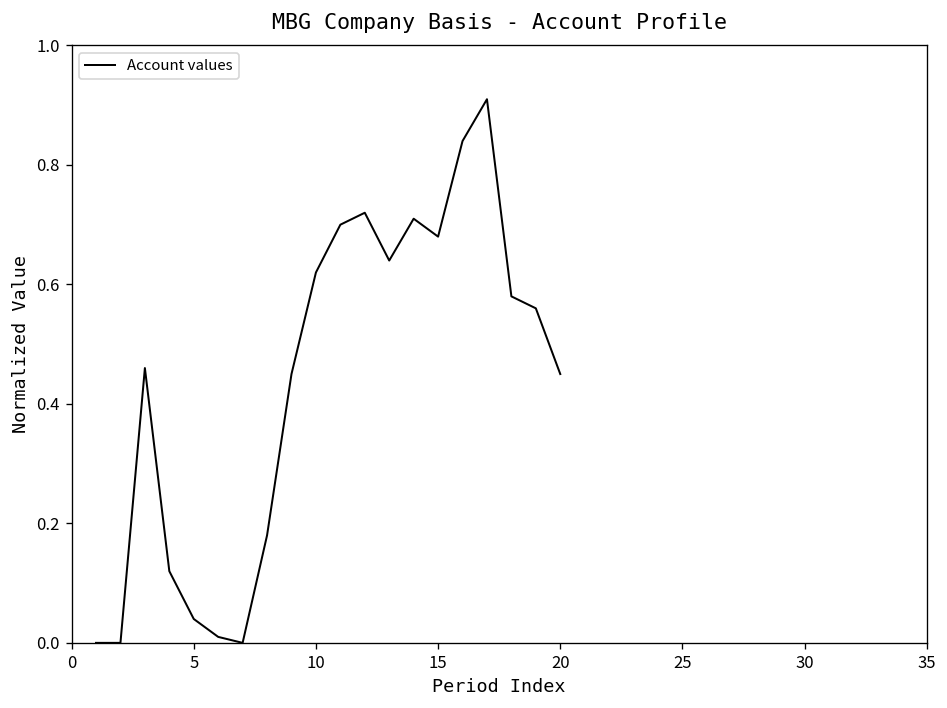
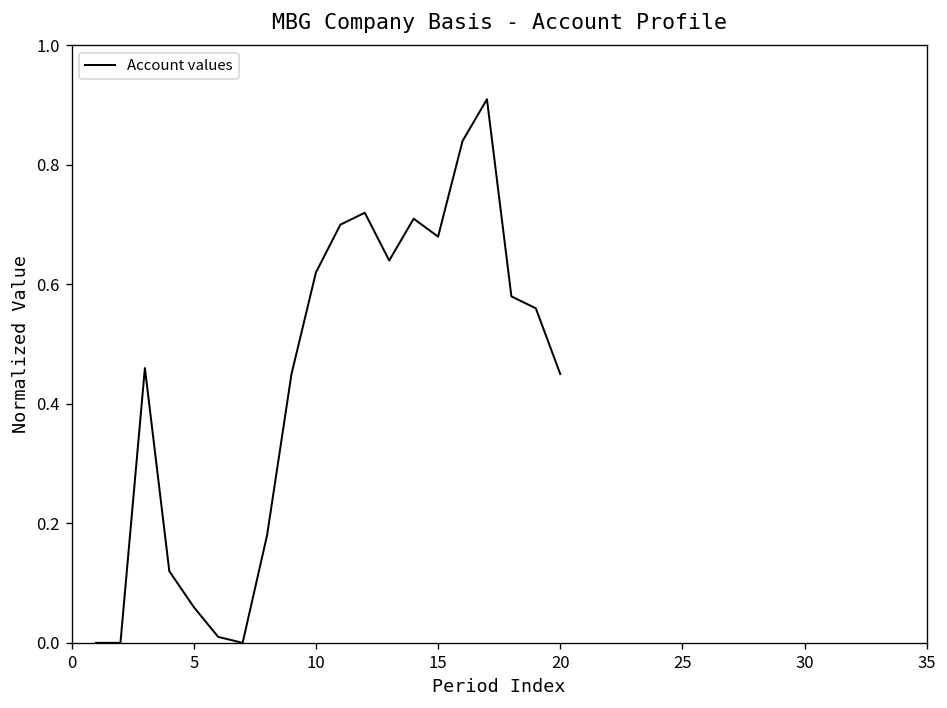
  {
-   "5": 0.04,
+   "5": 0.06,
    "10": 0.62,
    "15": 0.68,
    "20": 0.45
  }
